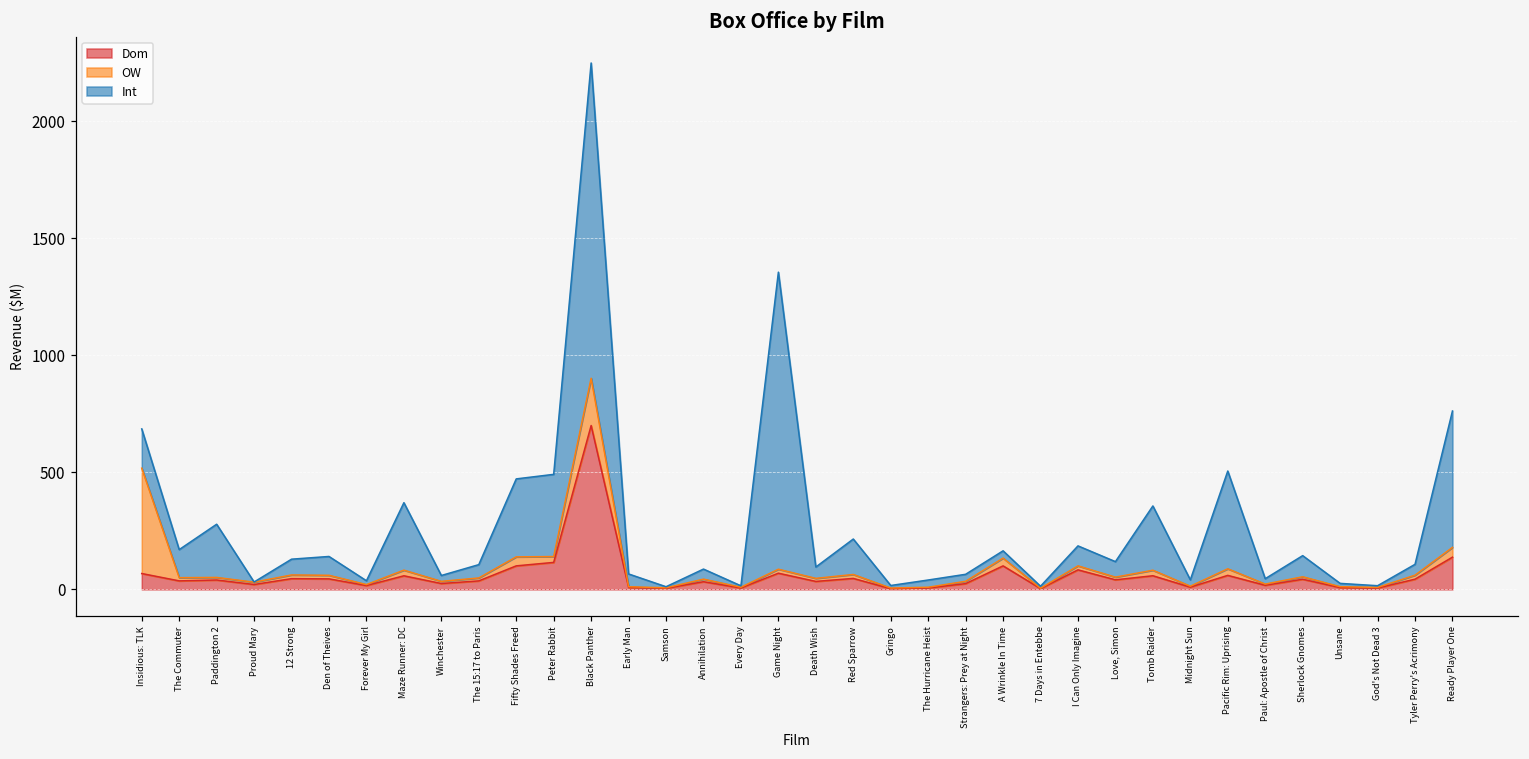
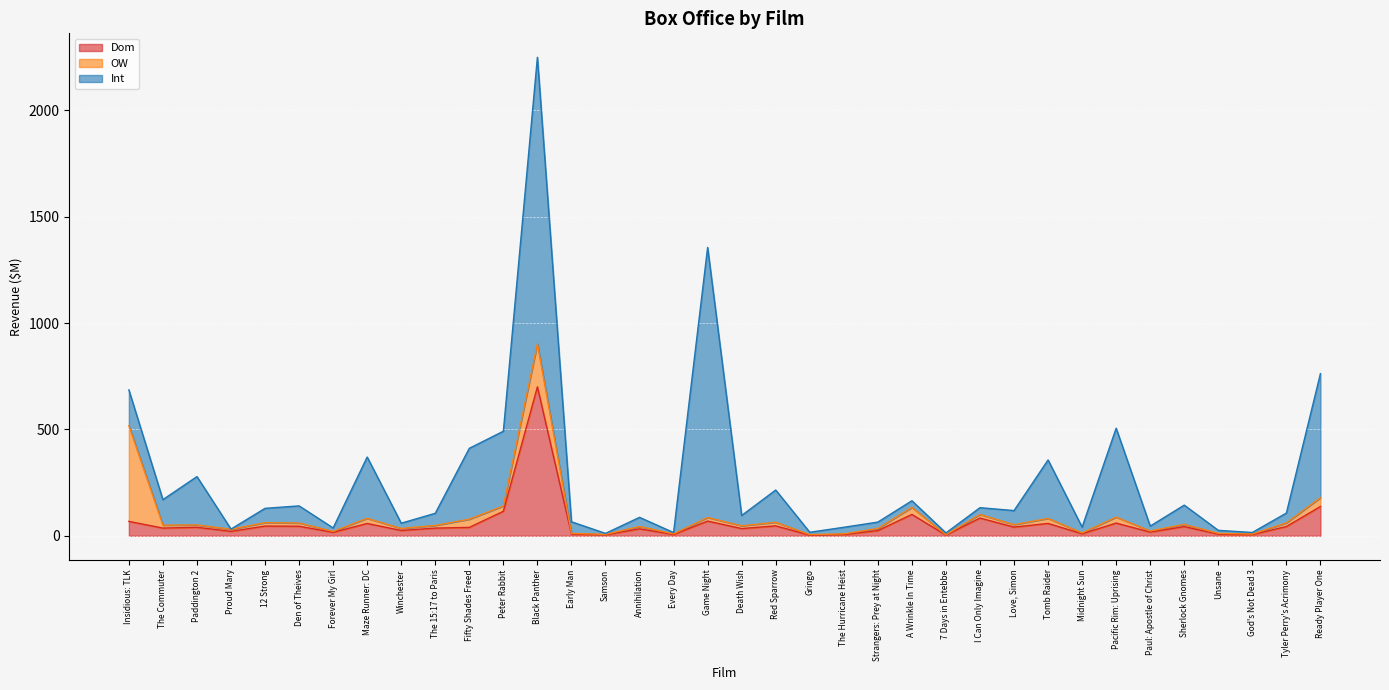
  {
    "Dom": {
      "Insidious: TLK": 70,
      "The Commuter": 40,
      "12 Strong": 50,
      "Den of Theives": 40,
      "Maze Runner: DC": 60,
      "The 15:17 to Paris": 40,
-     "Fifty Shades Freed": 100,
+     "Fifty Shades Freed": 40,
      "Peter Rabbit": 120,
      "Black Panther": 700,
      "Game Night": 70,
      "Death Wish": 30,
      "Red Sparrow": 50,
      "A Wrinkle In Time": 100,
      "I Can Only Imagine": 80,
      "Tomb Raider": 60,
      "Pacific Rim: Uprising": 60,
      "Tyler Perry's Acrimony": 40,
      "Ready Player One": 140
    },
    "OW": {
      "Insidious: TLK": 450,
      "The Commuter": 10,
      "12 Strong": 20,
      "Den of Theives": 20,
      "Maze Runner: DC": 20,
      "The 15:17 to Paris": 10,
      "Fifty Shades Freed": 40,
      "Peter Rabbit": 20,
      "Black Panther": 200,
      "Game Night": 20,
      "Death Wish": 10,
      "Red Sparrow": 20,
      "A Wrinkle In Time": 30,
      "I Can Only Imagine": 20,
      "Tomb Raider": 20,
      "Pacific Rim: Uprising": 30,
      "Tyler Perry's Acrimony": 20,
      "Ready Player One": 40
    },
    "Int": {
      "Insidious: TLK": 170,
      "The Commuter": 120,
      "Paddington 2": 230,
      "12 Strong": 70,
      "Den of Theives": 80,
      "Forever My Girl": 20,
      "Maze Runner: DC": 290,
      "Winchester": 30,
      "The 15:17 to Paris": 60,
      "Fifty Shades Freed": 330,
      "Peter Rabbit": 350,
      "Black Panther": 1350,
      "Early Man": 50,
      "Annihilation": 40,
      "Game Night": 1270,
      "Death Wish": 50,
      "Red Sparrow": 150,
      "The Hurricane Heist": 30,
      "Strangers: Prey at Night": 30,
      "A Wrinkle In Time": 30,
-     "I Can Only Imagine": 90,
+     "I Can Only Imagine": 30,
      "Love, Simon": 70,
      "Tomb Raider": 270,
      "Midnight Sun": 30,
      "Pacific Rim: Uprising": 420,
      "Paul: Apostle of Christ": 20,
      "Sherlock Gnomes": 90,
      "Unsane": 10,
      "Tyler Perry's Acrimony": 50,
      "Ready Player One": 580
    }
  }
